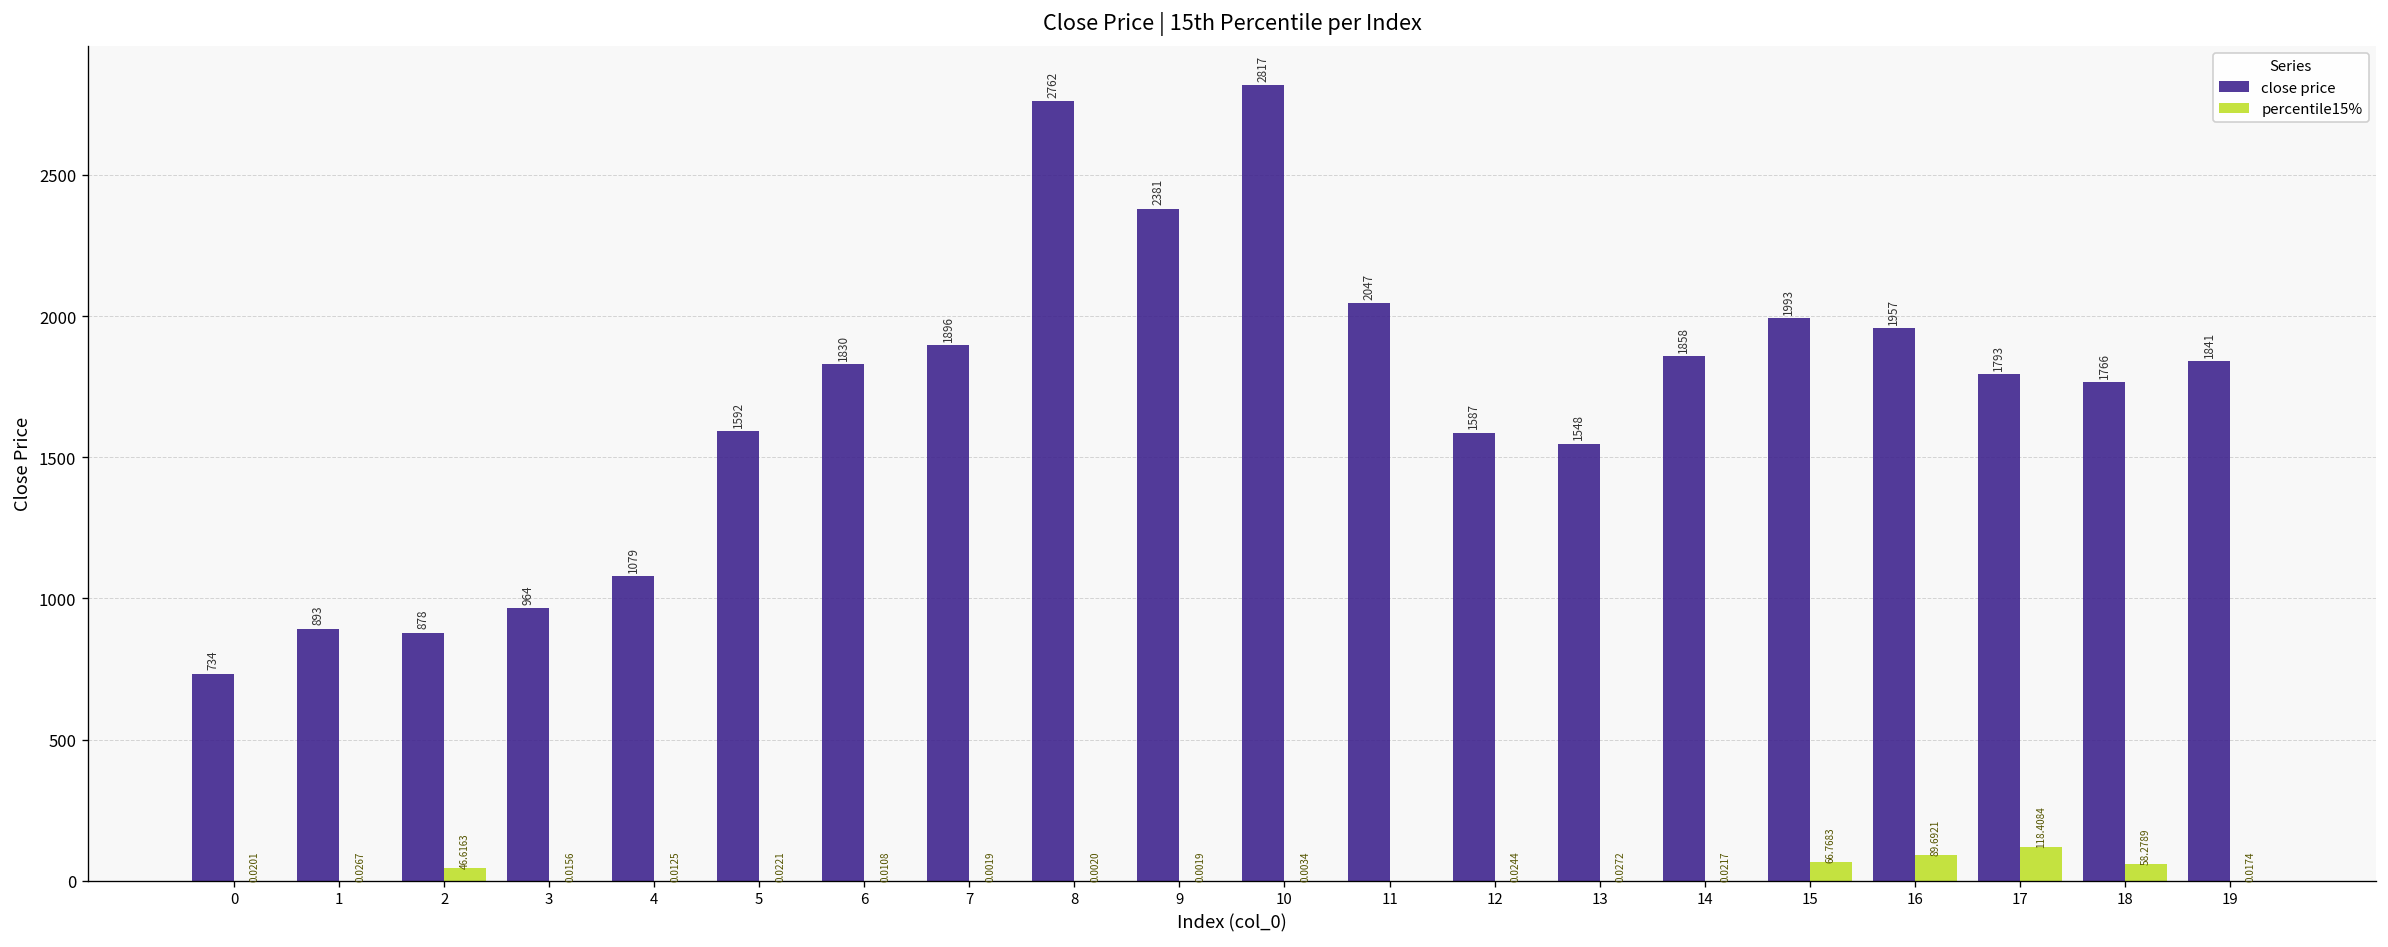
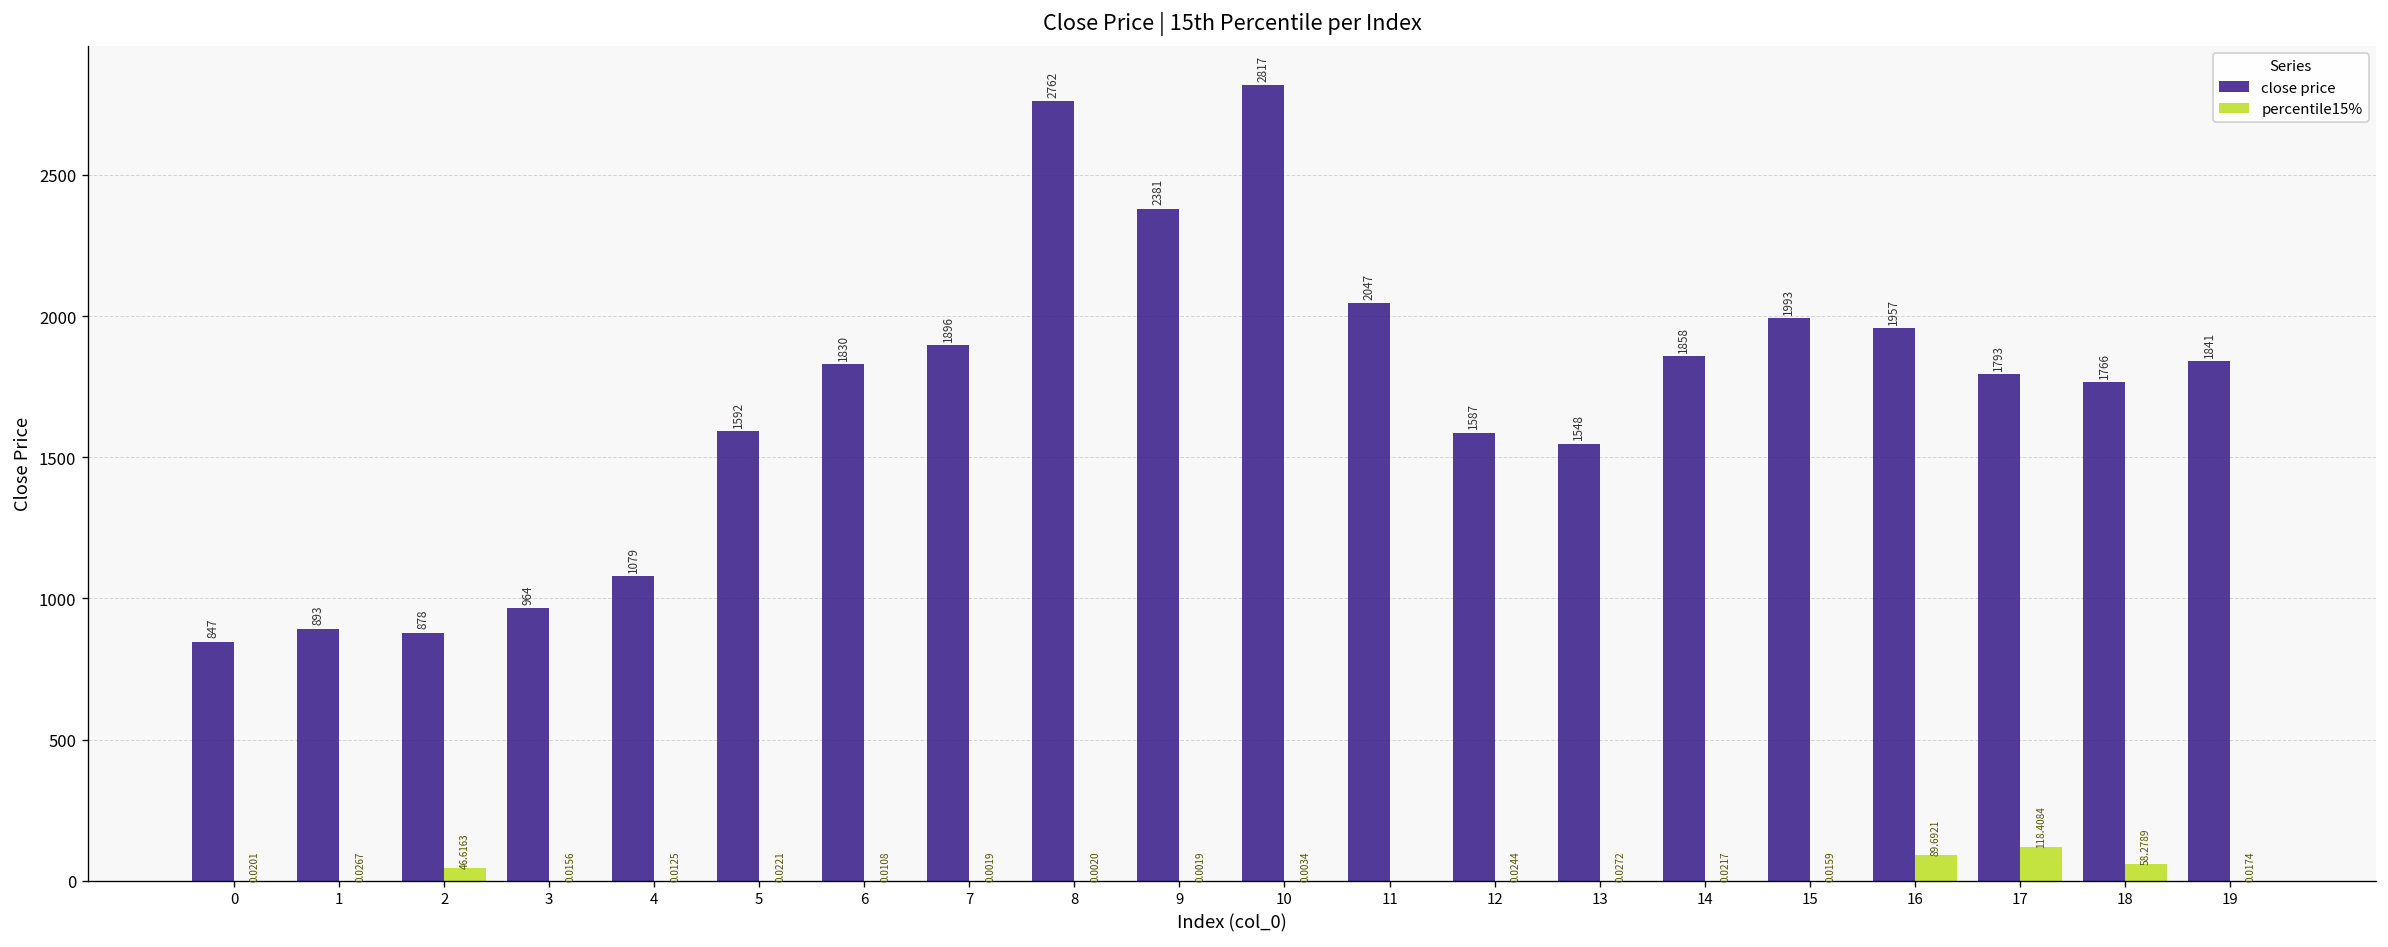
  {
    "close price": {
-     "0": 734,
+     "0": 847,
      "1": 893,
      "2": 878,
      "3": 964,
      "4": 1079,
      "5": 1592,
      "6": 1830,
      "7": 1896,
      "8": 2762,
      "9": 2381,
      "10": 2817,
      "11": 2047,
      "12": 1587,
      "13": 1548,
      "14": 1858,
      "15": 1993,
      "16": 1957,
      "17": 1793,
      "18": 1766,
      "19": 1841
    },
    "percentile15%": {
      "0": 0.0201,
      "1": 0.0267,
      "2": 46.6163,
      "3": 0.0156,
      "4": 0.0125,
      "5": 0.0221,
      "6": 0.0108,
      "7": 0.0019,
      "8": 0.0020,
      "9": 0.0019,
      "10": 0.0034,
      "12": 0.0244,
      "13": 0.0272,
      "14": 0.0217,
-     "15": 66.7683,
+     "15": 0.0159,
      "16": 89.6921,
      "17": 118.4084,
      "18": 58.2789,
      "19": 0.0174
    }
  }
